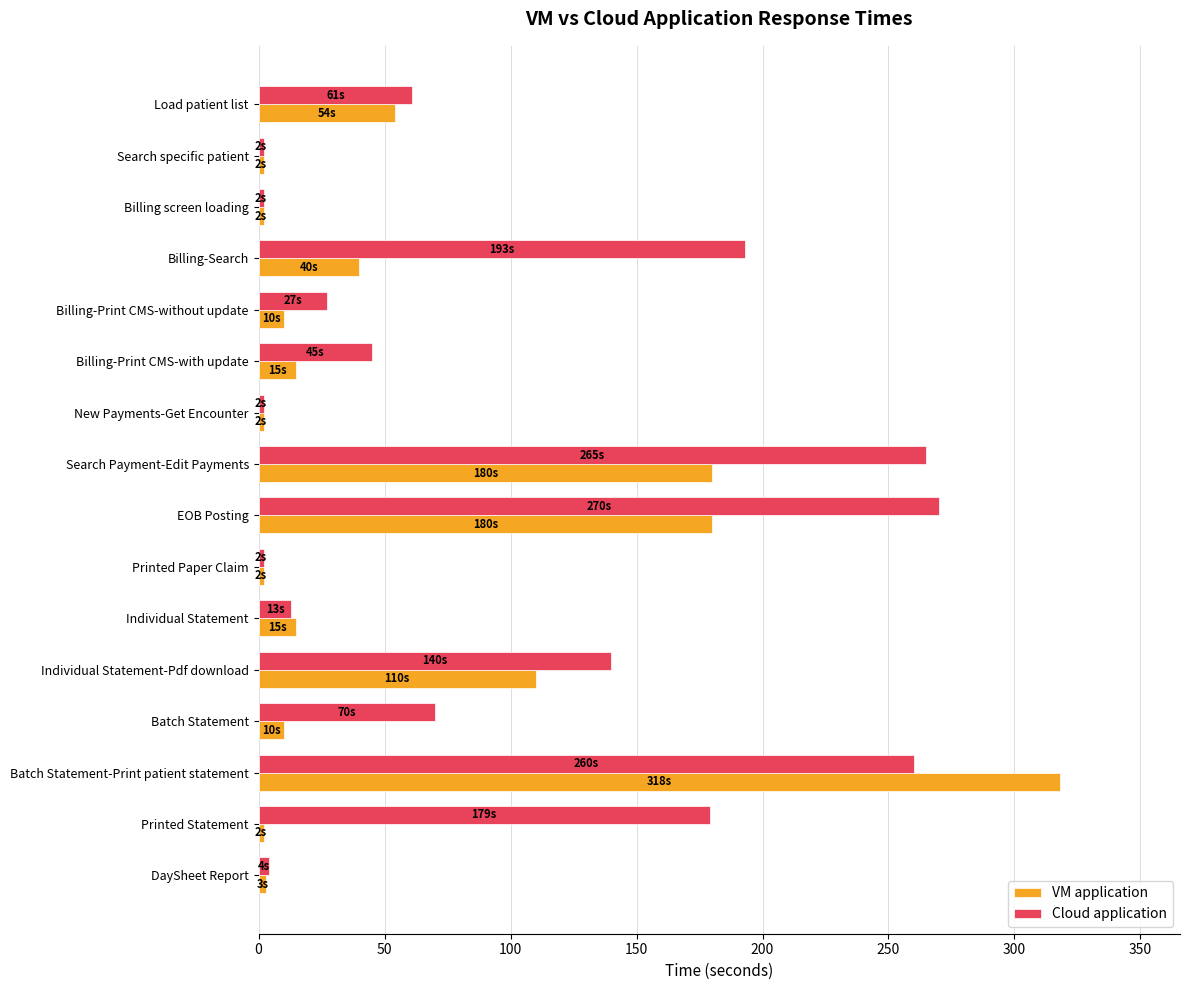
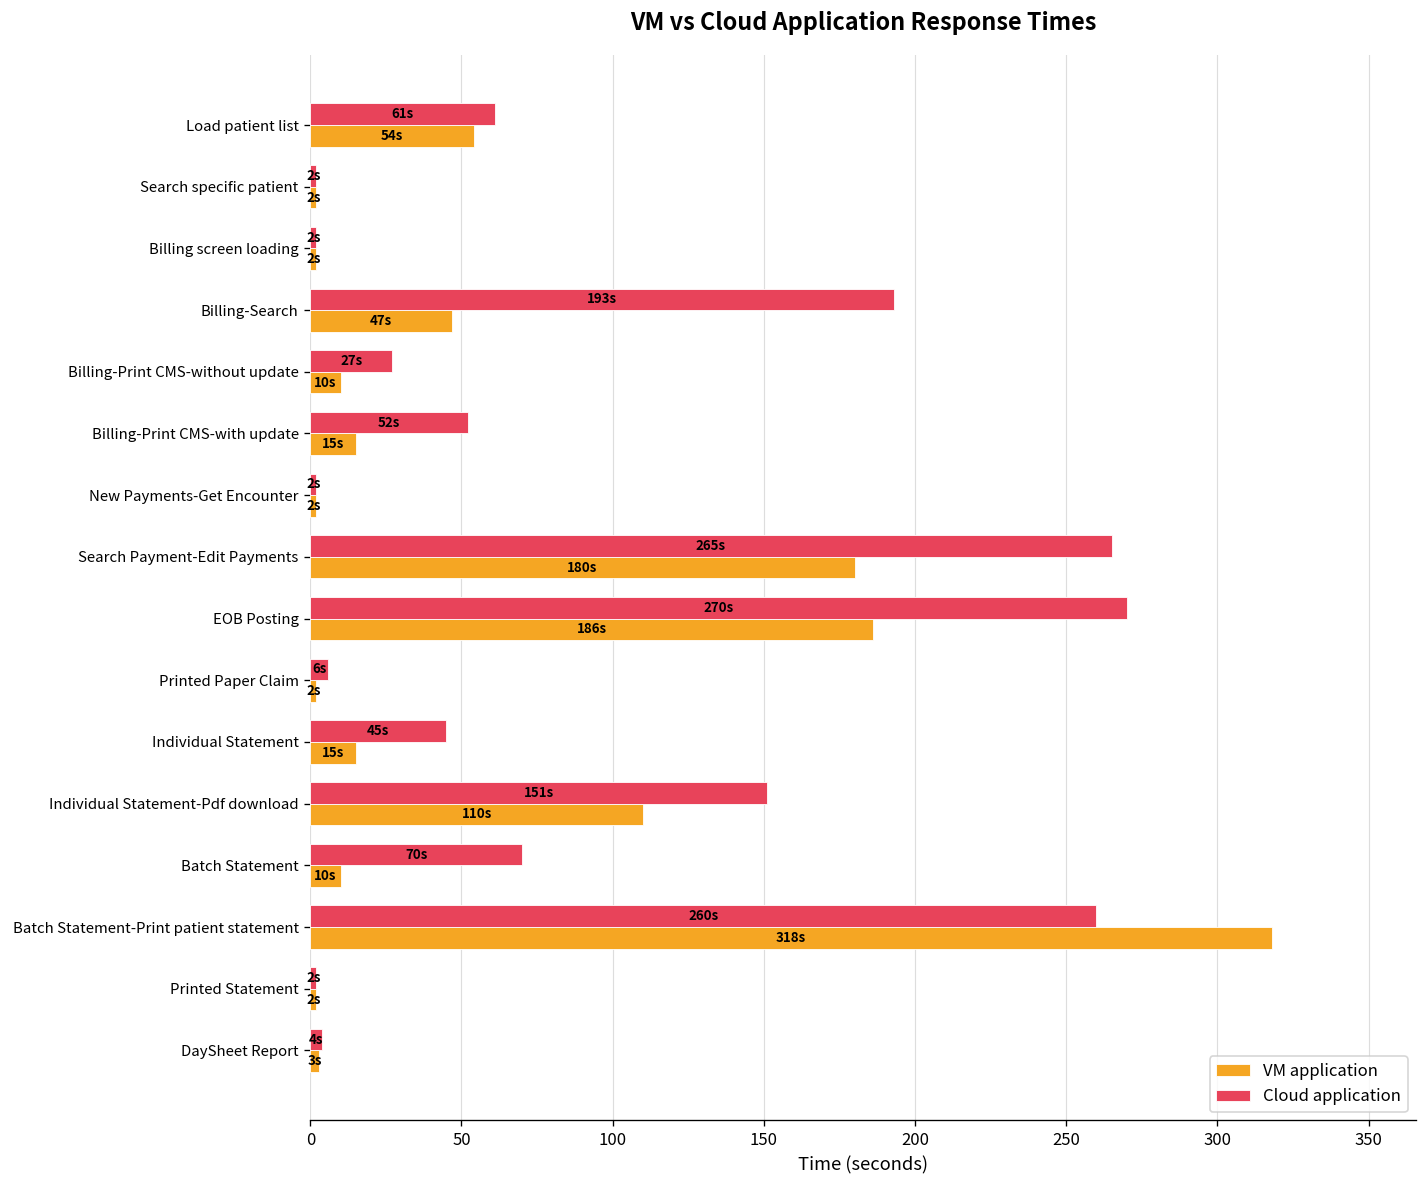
  {
    "VM application": {
      "Load patient list": "54s",
      "Search specific patient": "2s",
      "Billing screen loading": "2s",
-     "Billing-Search": "40s",
+     "Billing-Search": "47s",
      "Billing-Print CMS-without update": "10s",
      "Billing-Print CMS-with update": "15s",
      "New Payments-Get Encounter": "2s",
      "Search Payment-Edit Payments": "180s",
-     "EOB Posting": "180s",
+     "EOB Posting": "186s",
      "Printed Paper Claim": "2s",
      "Individual Statement": "15s",
      "Individual Statement-Pdf download": "110s",
      "Batch Statement": "10s",
      "Batch Statement-Print patient statement": "318s",
      "Printed Statement": "2s",
      "DaySheet Report": "3s"
    },
    "Cloud application": {
      "Load patient list": "61s",
      "Search specific patient": "2s",
      "Billing screen loading": "2s",
      "Billing-Search": "193s",
      "Billing-Print CMS-without update": "27s",
-     "Billing-Print CMS-with update": "45s",
+     "Billing-Print CMS-with update": "52s",
      "New Payments-Get Encounter": "2s",
      "Search Payment-Edit Payments": "265s",
      "EOB Posting": "270s",
-     "Printed Paper Claim": "2s",
-     "Individual Statement": "13s",
-     "Individual Statement-Pdf download": "140s",
+     "Printed Paper Claim": "6s",
+     "Individual Statement": "45s",
+     "Individual Statement-Pdf download": "151s",
      "Batch Statement": "70s",
      "Batch Statement-Print patient statement": "260s",
-     "Printed Statement": "179s",
+     "Printed Statement": "2s",
      "DaySheet Report": "4s"
    }
  }
